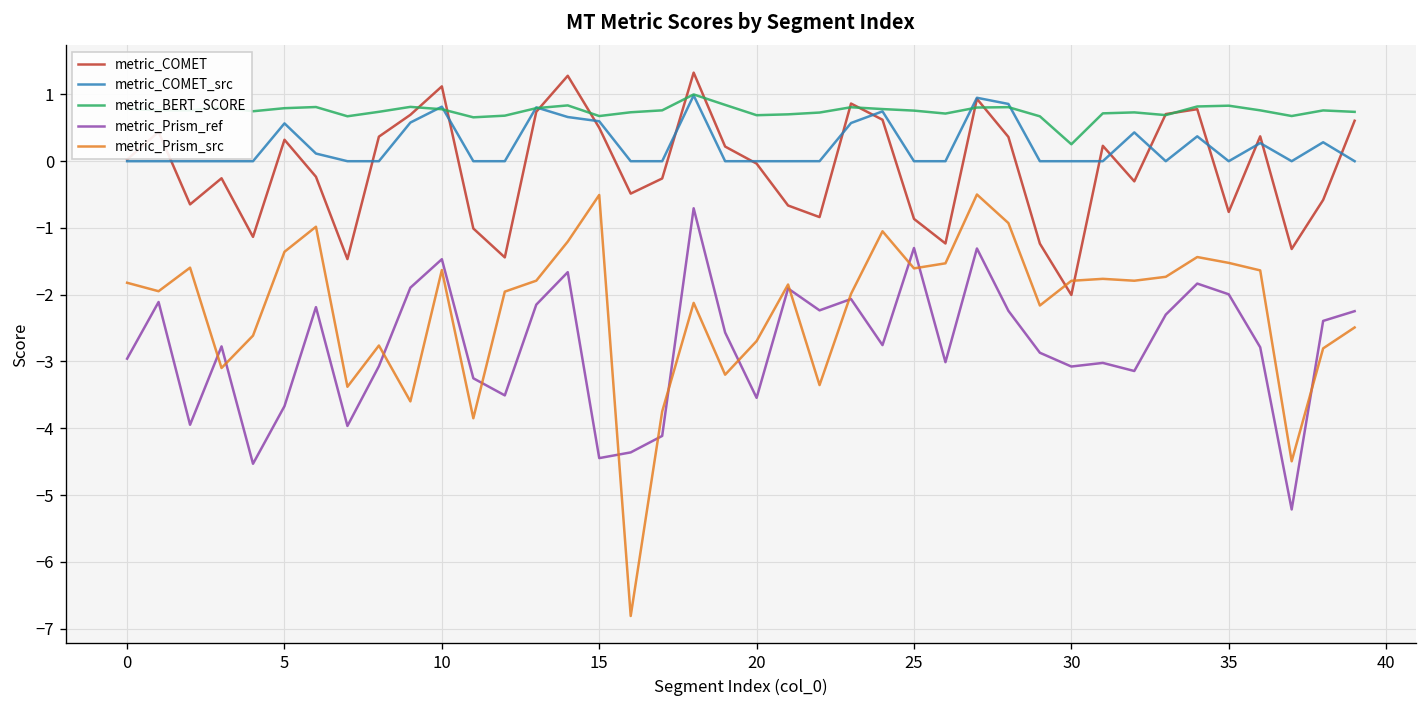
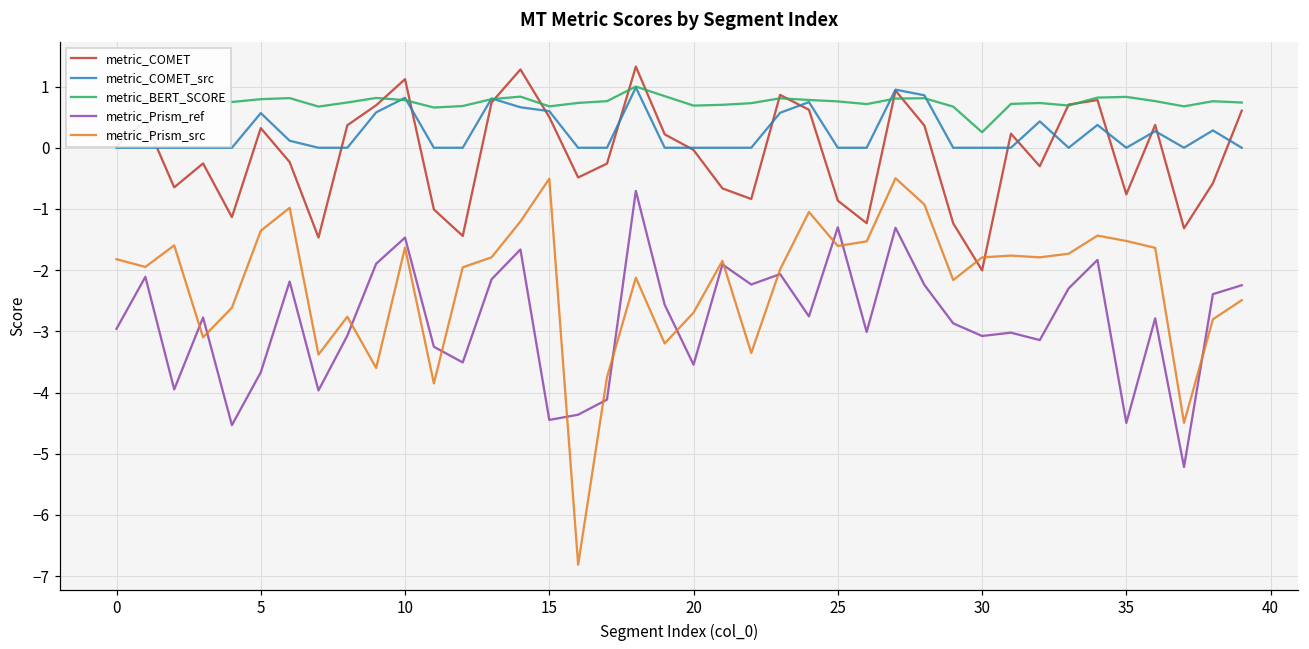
  {
    "metric_COMET": {
      "5": 0.3,
      "10": 1.1,
      "15": 0.5,
      "25": -0.9,
      "30": -2.0,
      "35": -0.8
    },
    "metric_COMET_src": {
      "5": 0.6,
      "15": 0.6,
      "25": 0.0,
      "30": 0.0,
      "35": 0.0
    },
    "metric_BERT_SCORE": {
      "5": 0.8,
      "15": 0.7,
      "20": 0.7,
      "25": 0.8,
      "30": 0.3,
      "35": 0.8
    },
    "metric_Prism_ref": {
      "0": -3.0,
      "5": -3.7,
      "10": -1.5,
      "15": -4.4,
      "20": -3.5,
      "25": -1.3,
      "30": -3.1,
-     "35": -2.0
+     "35": -4.5
    },
    "metric_Prism_src": {
      "0": -1.8,
      "5": -1.4,
      "10": -1.6,
      "15": -0.5,
      "20": -2.7,
      "25": -1.6,
      "30": -1.8,
      "35": -1.5
    }
  }
